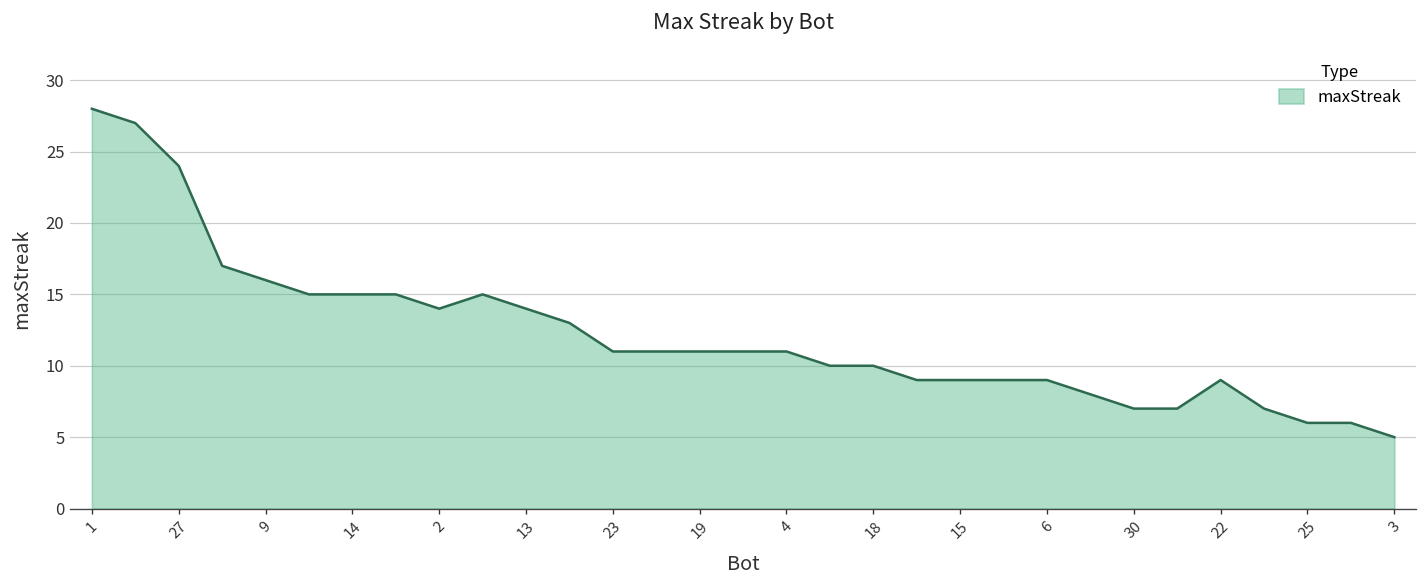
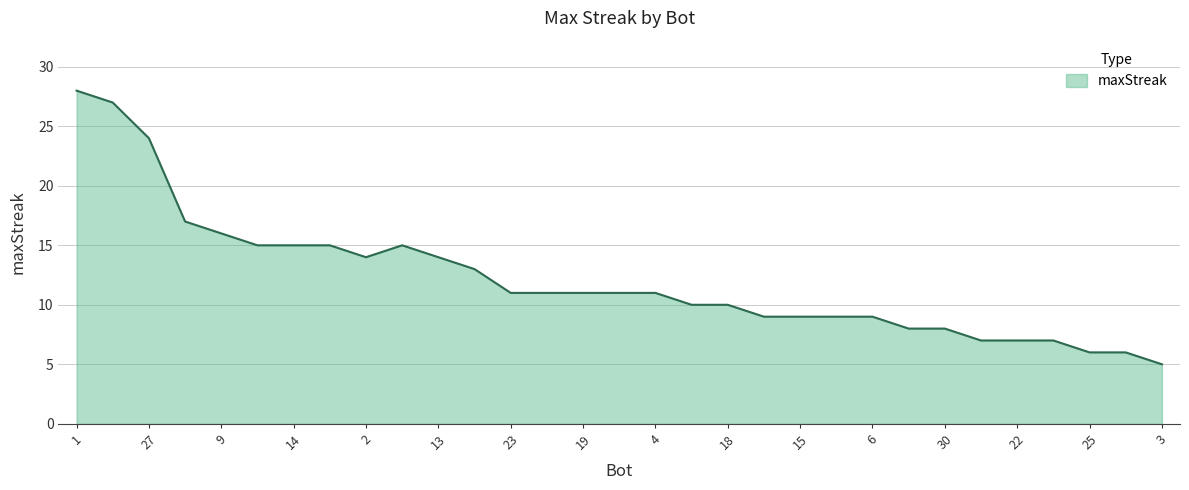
  {
    "14": 15,
    "2": 14,
    "4": 11,
    "18": 10,
    "6": 9,
-   "30": 7,
-   "22": 9
+   "30": 8,
+   "22": 7
  }
